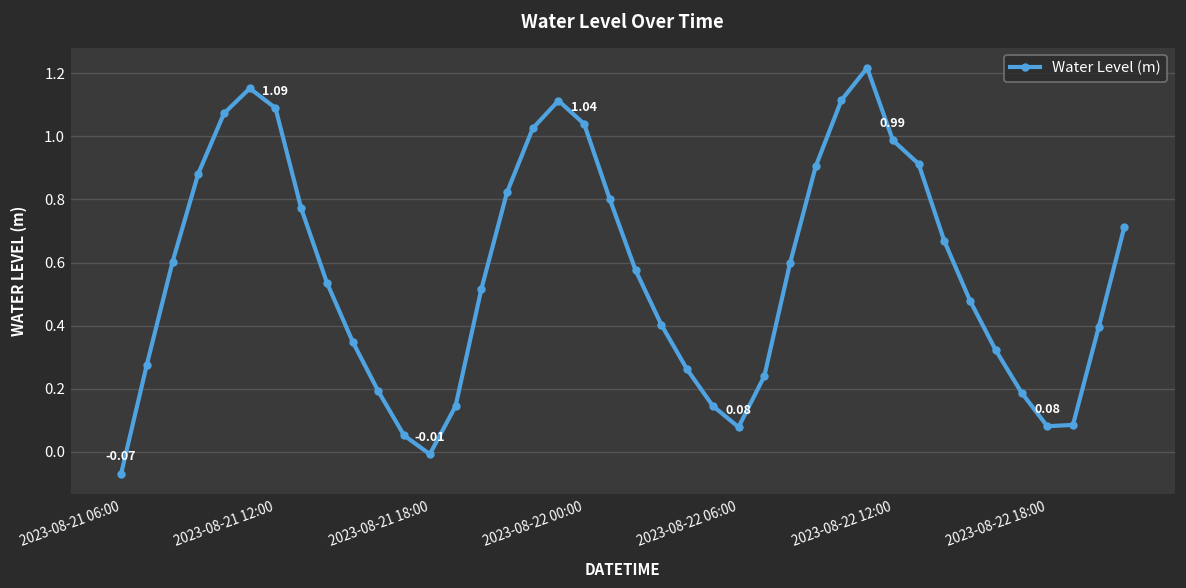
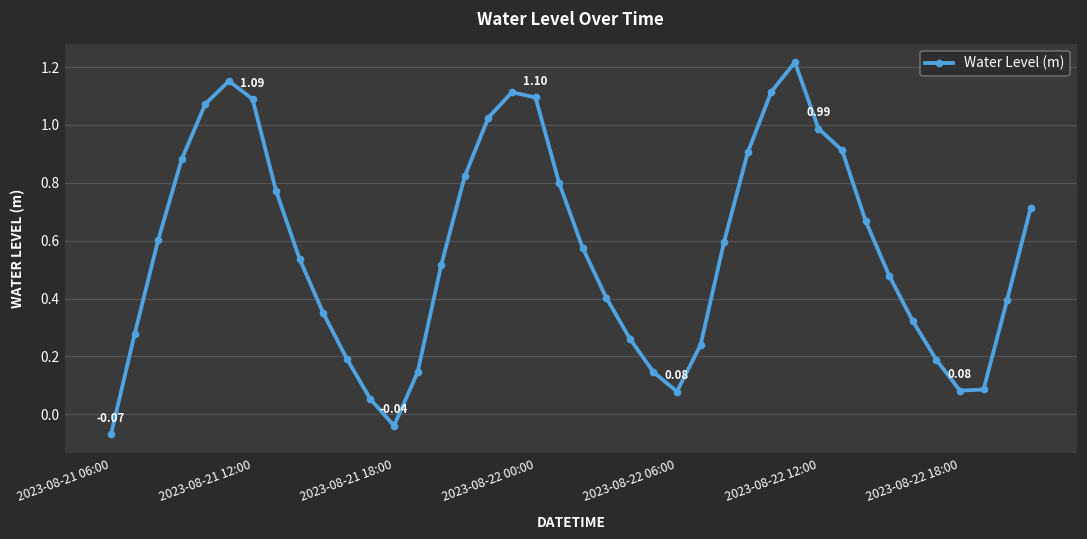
  {
    "2023-08-21 06:00": -0.07,
    "2023-08-21 12:00": 1.09,
-   "2023-08-21 18:00": -0.01,
-   "2023-08-22 00:00": 1.04,
+   "2023-08-21 18:00": -0.04,
+   "2023-08-22 00:00": 1.10,
    "2023-08-22 06:00": 0.08,
    "2023-08-22 12:00": 0.99,
    "2023-08-22 18:00": 0.08
  }
